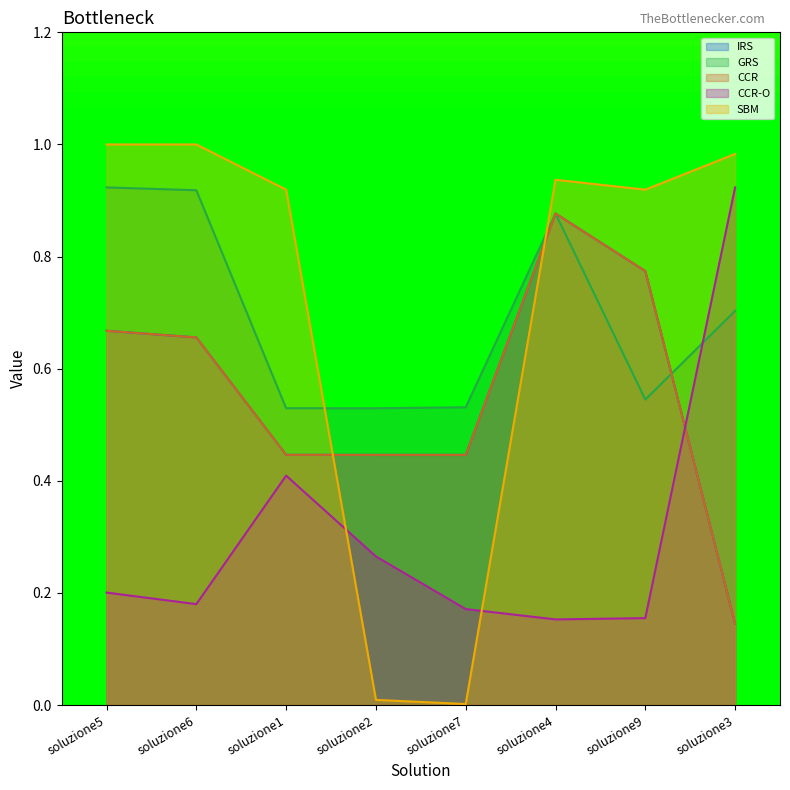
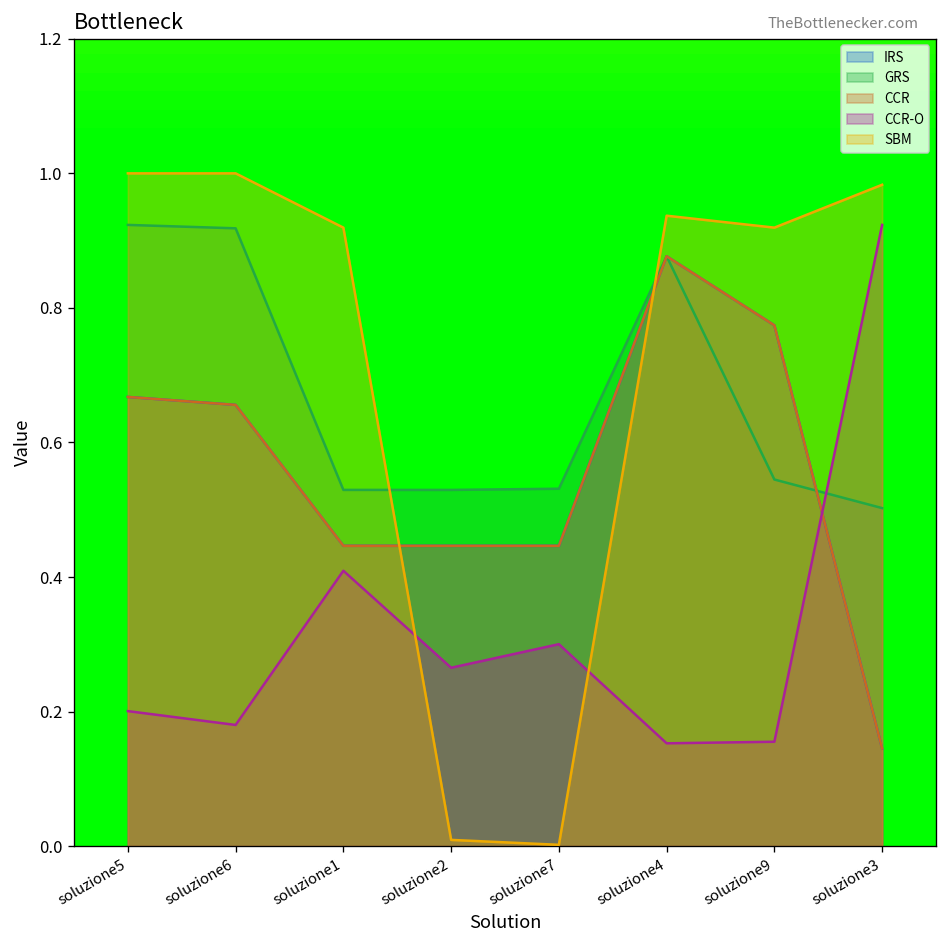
  {
    "GRS": {
      "soluzione5": 0.92,
      "soluzione6": 0.92,
      "soluzione1": 0.53,
      "soluzione2": 0.53,
      "soluzione7": 0.53,
      "soluzione9": 0.54,
-     "soluzione3": 0.70
+     "soluzione3": 0.50
    },
    "CCR-O": {
      "soluzione5": 0.20,
      "soluzione6": 0.18,
      "soluzione1": 0.41,
      "soluzione2": 0.27,
-     "soluzione7": 0.17,
+     "soluzione7": 0.30,
      "soluzione4": 0.15,
      "soluzione9": 0.16,
      "soluzione3": 0.92
    }
  }
